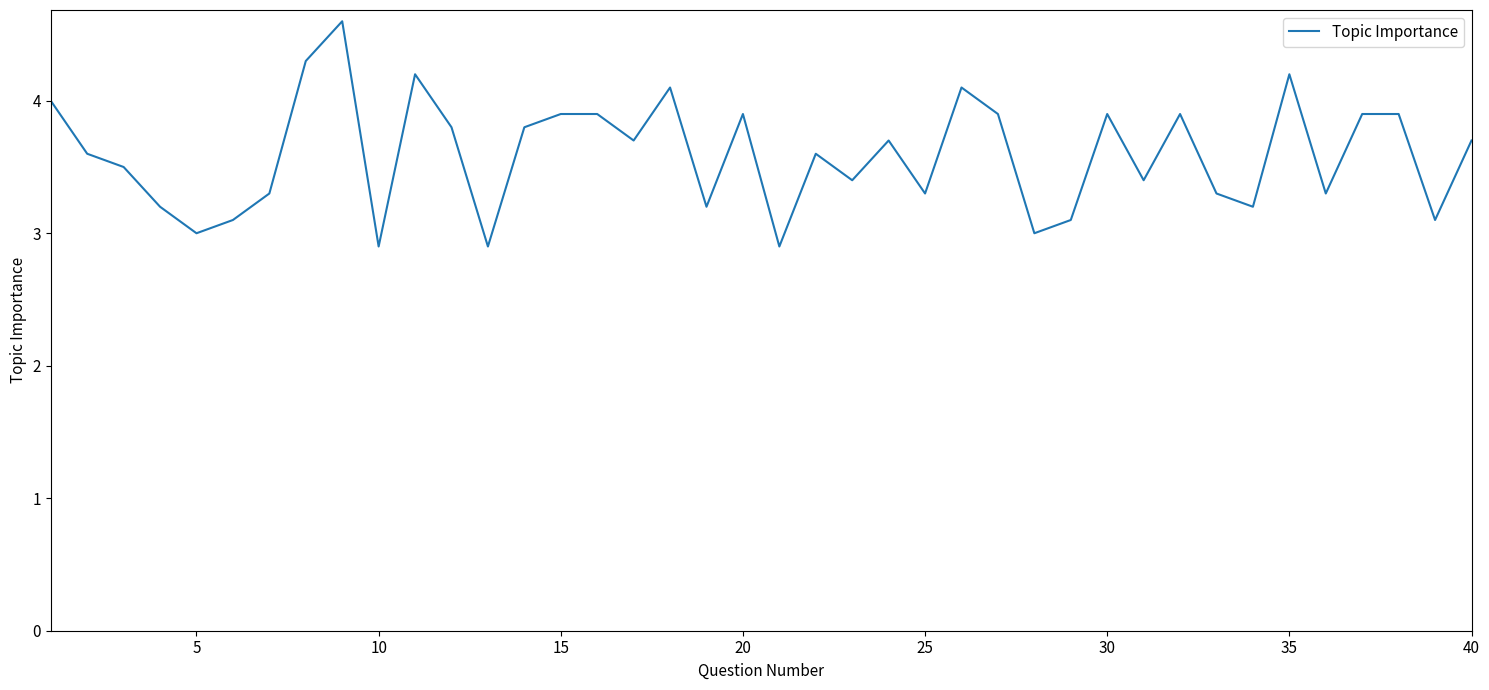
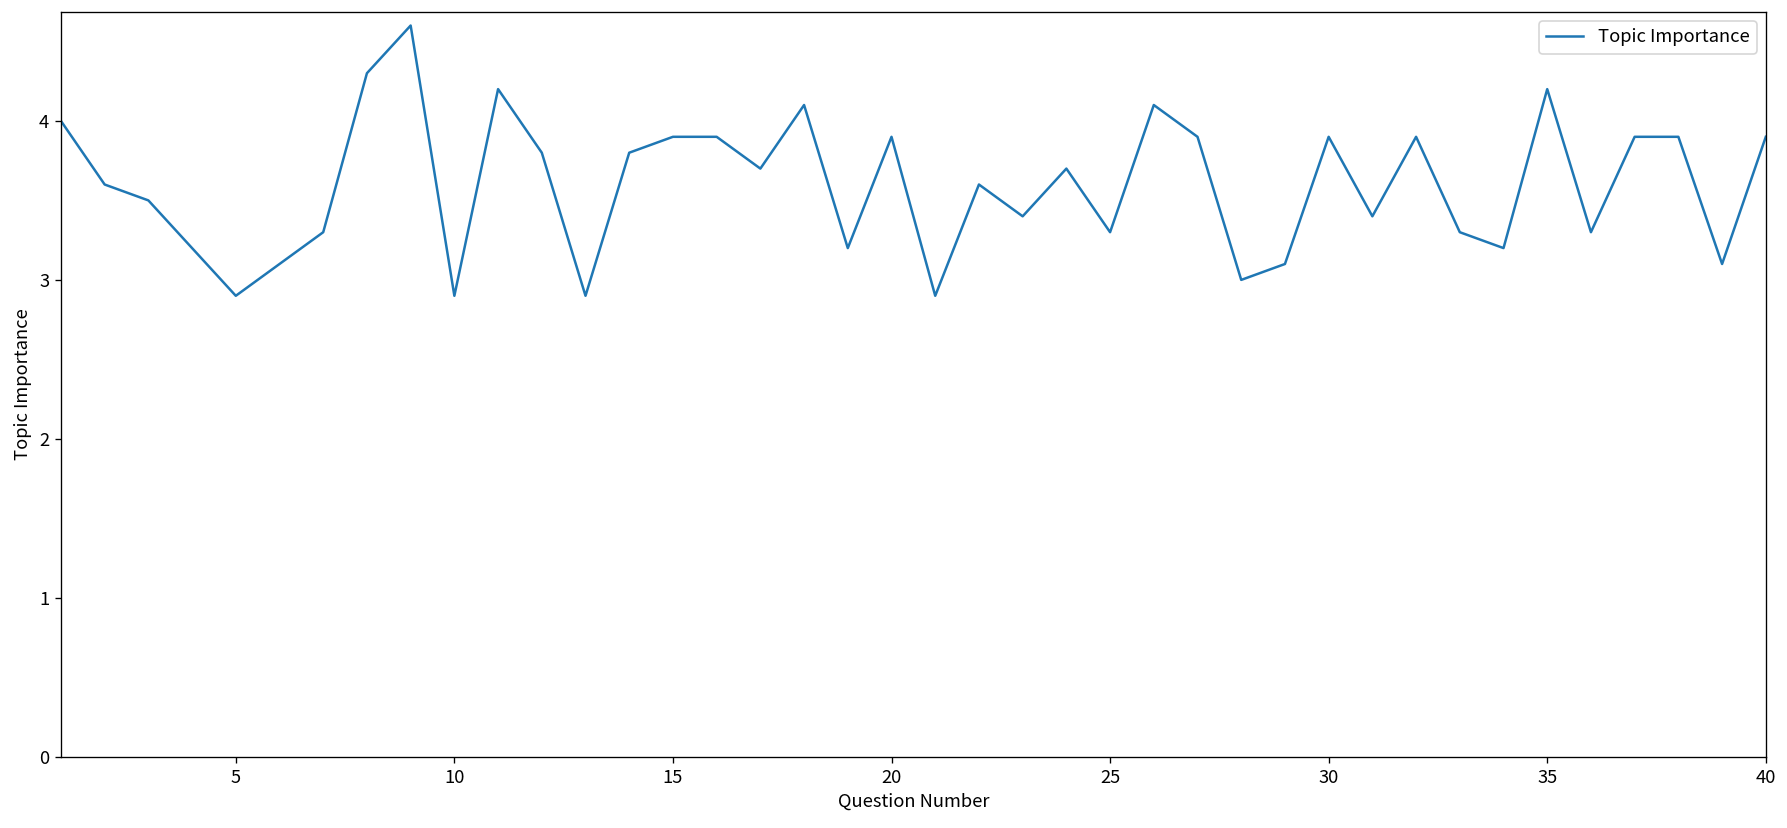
  {
-   "5": 3.0,
+   "5": 2.9,
    "10": 2.9,
    "15": 3.9,
    "20": 3.9,
    "25": 3.3,
    "30": 3.9,
    "35": 4.2,
-   "40": 3.7
+   "40": 3.9
  }
